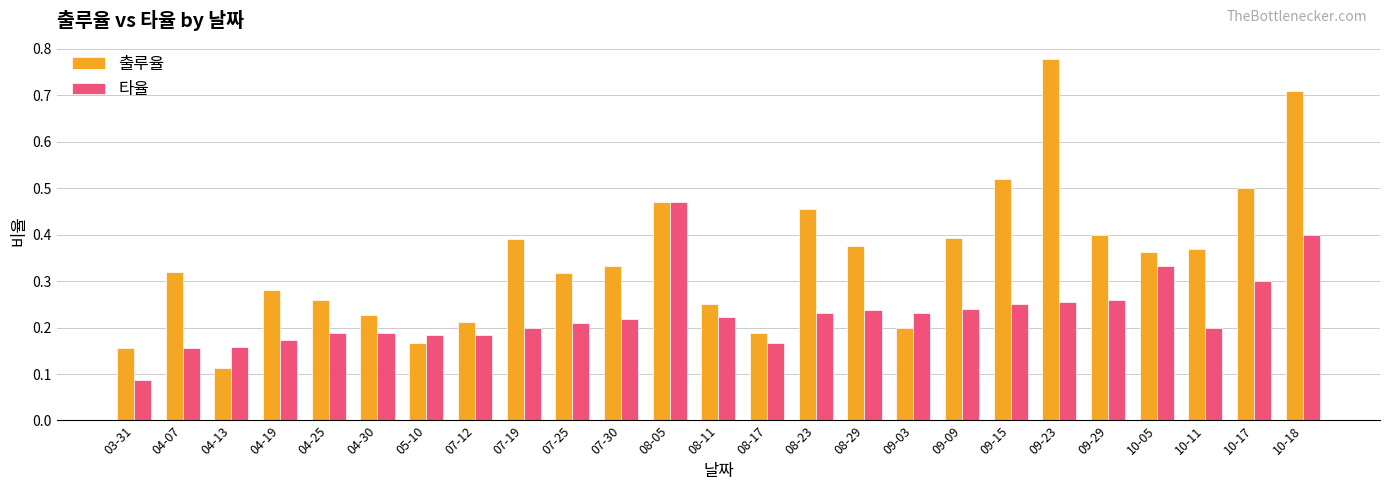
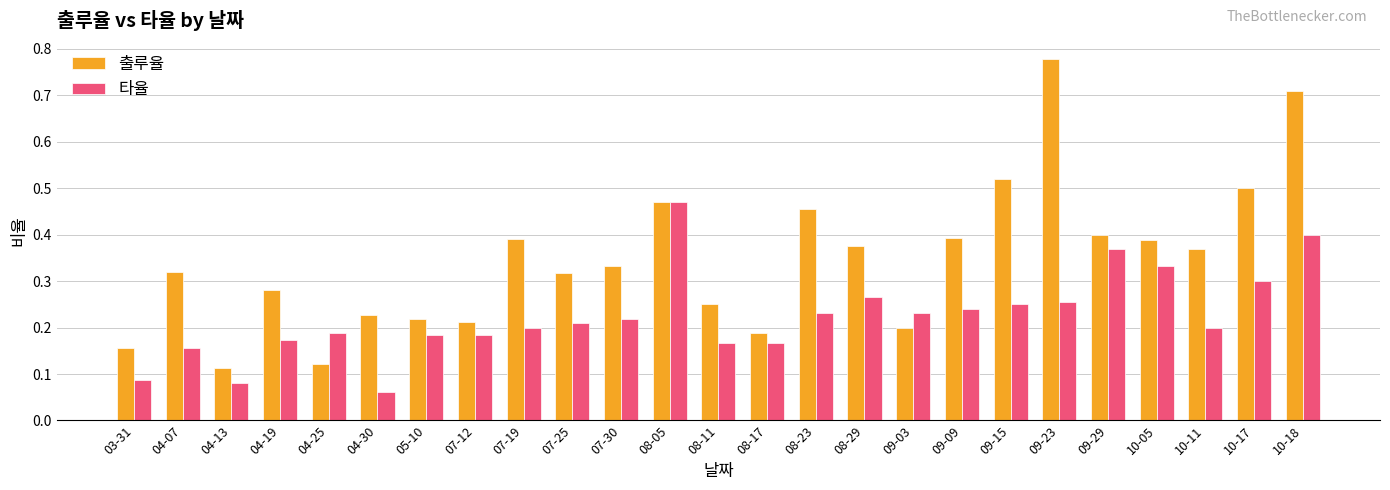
  {
    "출루율": {
      "03-31": 0.16,
      "04-07": 0.32,
      "04-13": 0.11,
      "04-19": 0.28,
-     "04-25": 0.26,
+     "04-25": 0.12,
      "04-30": 0.23,
-     "05-10": 0.17,
+     "05-10": 0.22,
      "07-12": 0.21,
      "07-19": 0.39,
      "07-25": 0.32,
      "07-30": 0.33,
      "08-05": 0.47,
      "08-11": 0.25,
      "08-17": 0.19,
      "08-23": 0.46,
      "08-29": 0.38,
      "09-03": 0.20,
      "09-09": 0.39,
      "09-15": 0.52,
      "09-23": 0.78,
      "09-29": 0.40,
-     "10-05": 0.36,
+     "10-05": 0.39,
      "10-11": 0.37,
      "10-17": 0.50,
      "10-18": 0.71
    },
    "타율": {
      "03-31": 0.09,
      "04-07": 0.16,
-     "04-13": 0.16,
+     "04-13": 0.08,
      "04-19": 0.17,
      "04-25": 0.19,
-     "04-30": 0.19,
+     "04-30": 0.06,
      "05-10": 0.19,
      "07-12": 0.18,
      "07-19": 0.20,
      "07-25": 0.21,
      "07-30": 0.22,
      "08-05": 0.47,
-     "08-11": 0.22,
+     "08-11": 0.17,
      "08-17": 0.17,
      "08-23": 0.23,
-     "08-29": 0.24,
+     "08-29": 0.27,
      "09-03": 0.23,
      "09-09": 0.24,
      "09-15": 0.25,
      "09-23": 0.26,
-     "09-29": 0.26,
+     "09-29": 0.37,
      "10-05": 0.33,
      "10-11": 0.20,
      "10-17": 0.30,
      "10-18": 0.40
    }
  }
